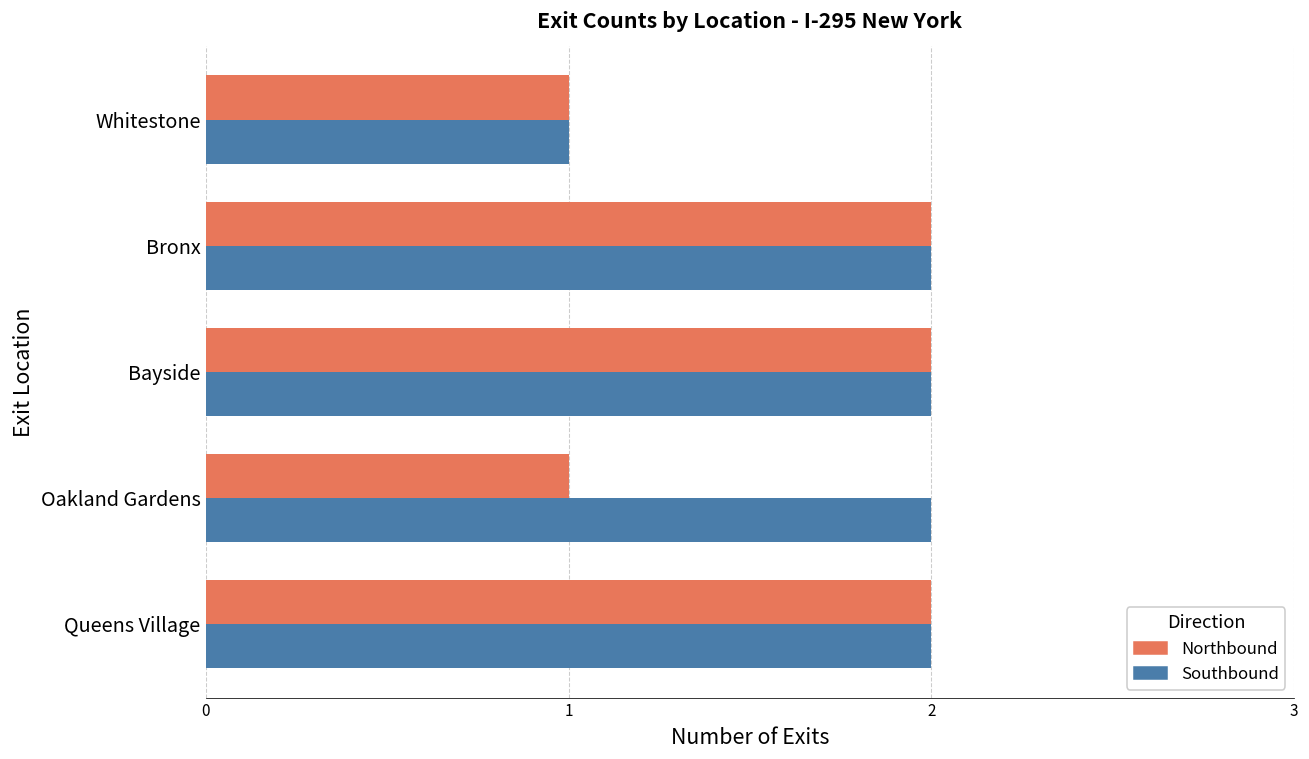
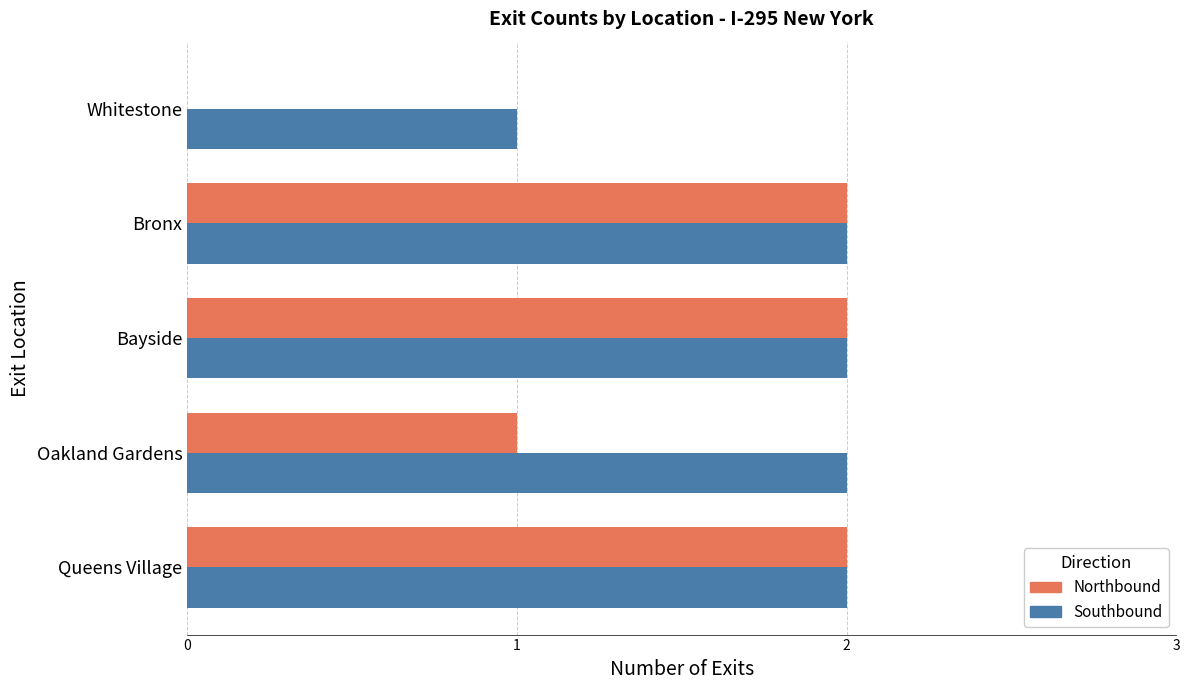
  {
    "Northbound": {
-     "Whitestone": 1,
+     "Whitestone": 0,
      "Bronx": 2,
      "Bayside": 2,
      "Oakland Gardens": 1,
      "Queens Village": 2
    },
    "Southbound": {
      "Whitestone": 1,
      "Bronx": 2,
      "Bayside": 2,
      "Oakland Gardens": 2,
      "Queens Village": 2
    }
  }
